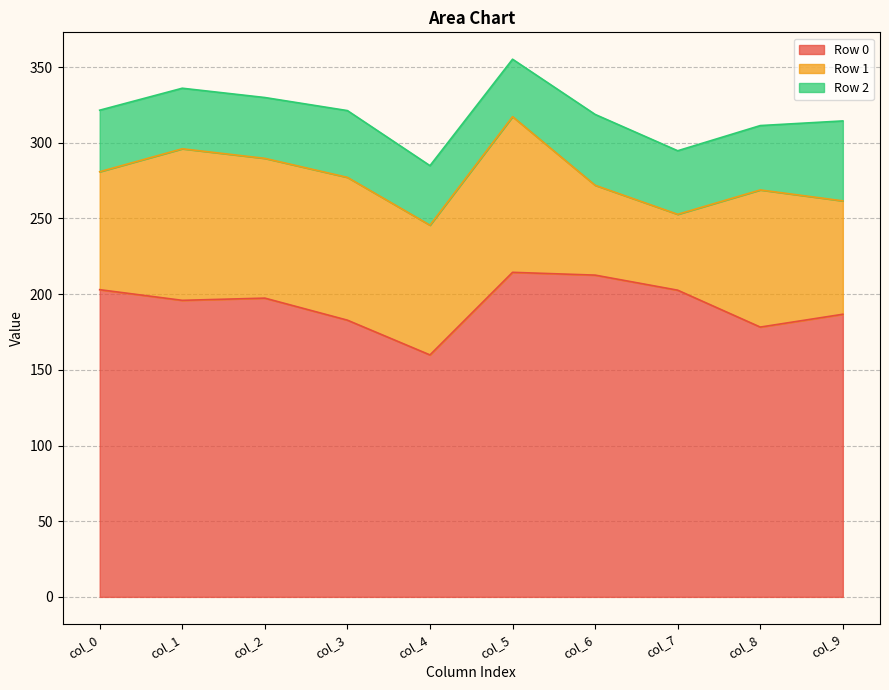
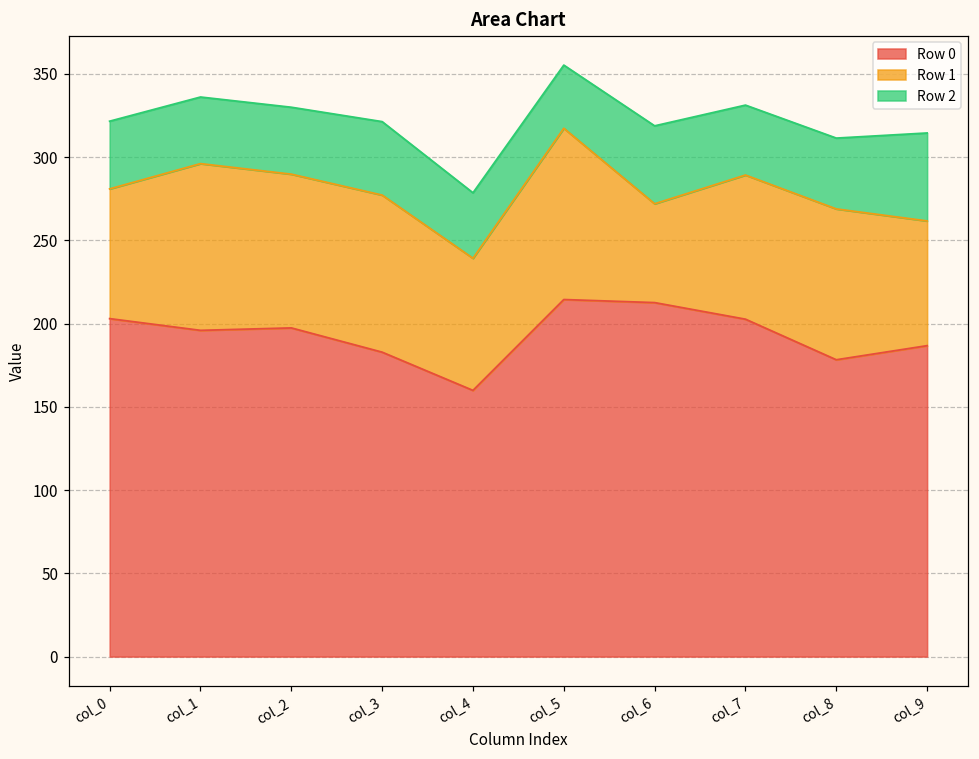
  {
    "Row 0": {
      "col_0": 203,
      "col_1": 196,
      "col_2": 197,
      "col_3": 183,
      "col_4": 160,
      "col_5": 214,
      "col_6": 213,
      "col_7": 203,
      "col_8": 178,
      "col_9": 187
    },
    "Row 1": {
      "col_0": 78,
      "col_1": 100,
      "col_2": 92,
      "col_3": 94,
-     "col_4": 86,
+     "col_4": 79,
      "col_5": 103,
      "col_6": 59,
-     "col_7": 50,
+     "col_7": 87,
      "col_8": 91,
      "col_9": 75
    },
    "Row 2": {
      "col_0": 41,
      "col_1": 40,
      "col_2": 40,
      "col_3": 44,
      "col_4": 39,
      "col_5": 38,
      "col_6": 47,
      "col_7": 42,
      "col_8": 43,
      "col_9": 53
    }
  }
